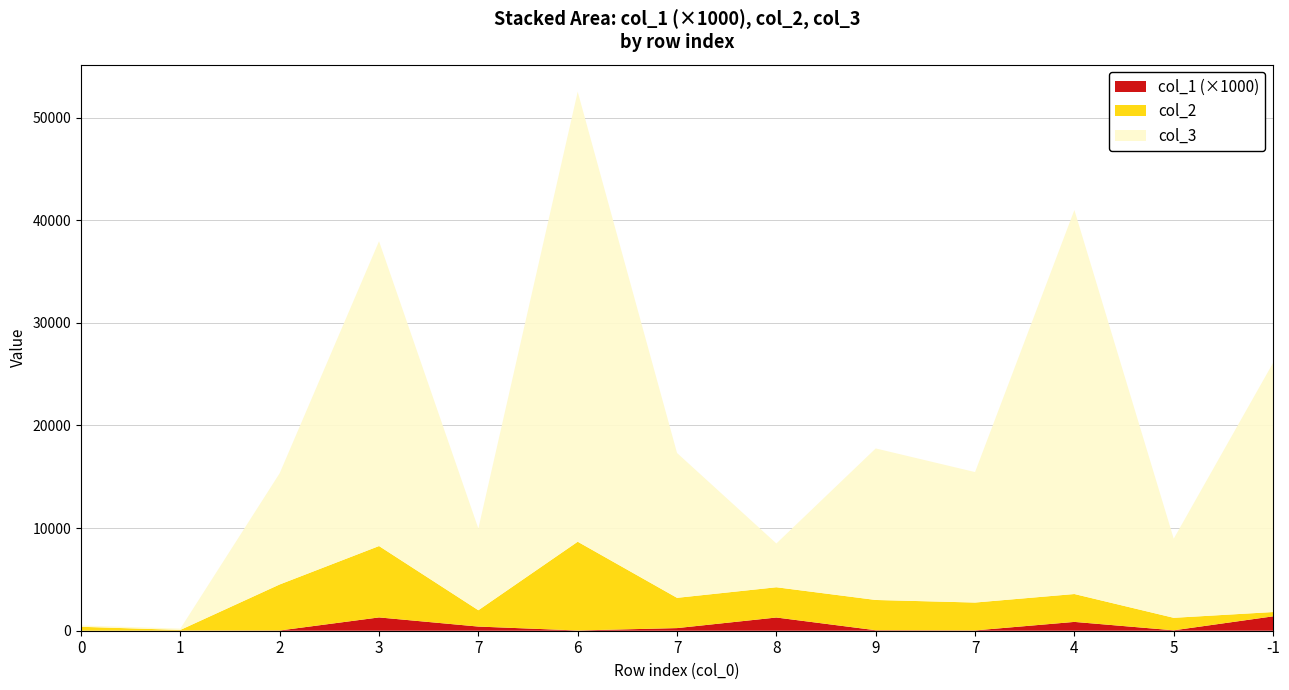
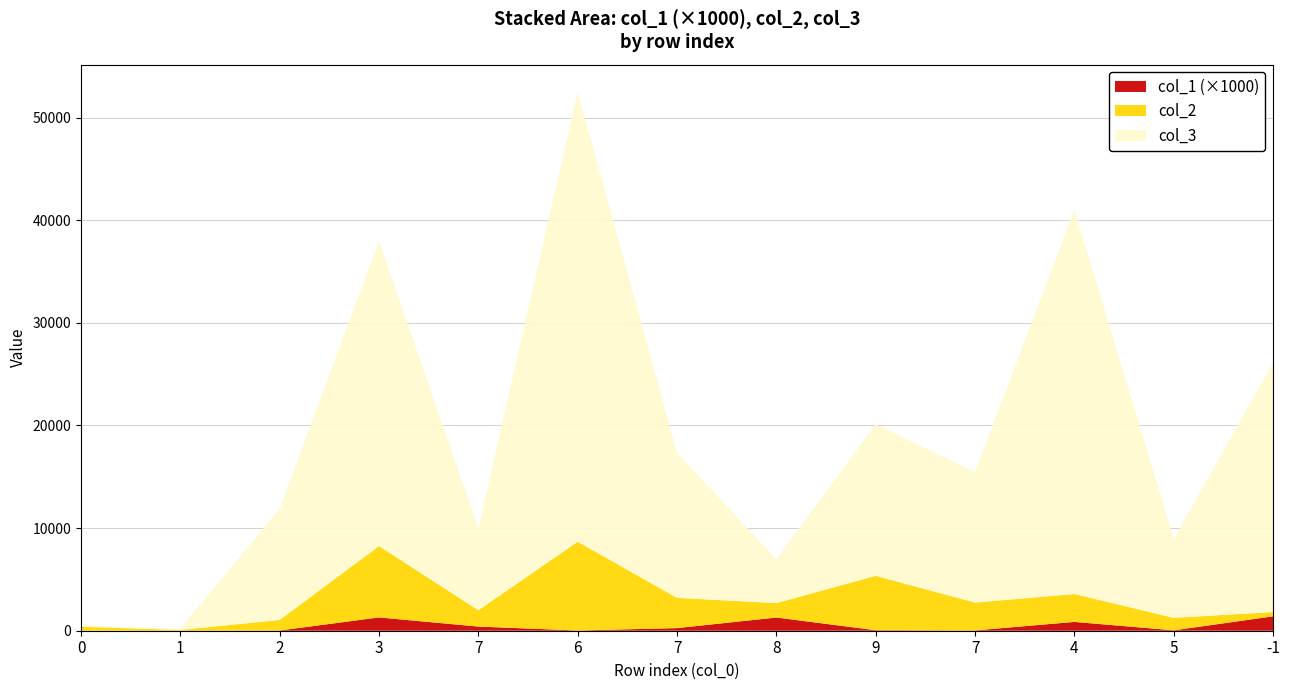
  {
    "col_1 (×1000)": {
      "0": 0,
      "3": 1300,
      "8": 1300,
      "4": 900,
      "-1": 1400
    },
    "col_2": {
-     "2": 4500,
+     "2": 1000,
      "3": 7000,
      "6": 8600,
-     "8": 2900,
-     "9": 2900,
+     "8": 1400,
+     "9": 5300,
      "4": 2700,
      "5": 1200,
      "-1": 400
    },
    "col_3": {
      "2": 10800,
      "3": 29700,
      "6": 43800,
      "8": 4300,
      "9": 14800,
      "4": 37400,
      "5": 7700,
      "-1": 24300
    }
  }
